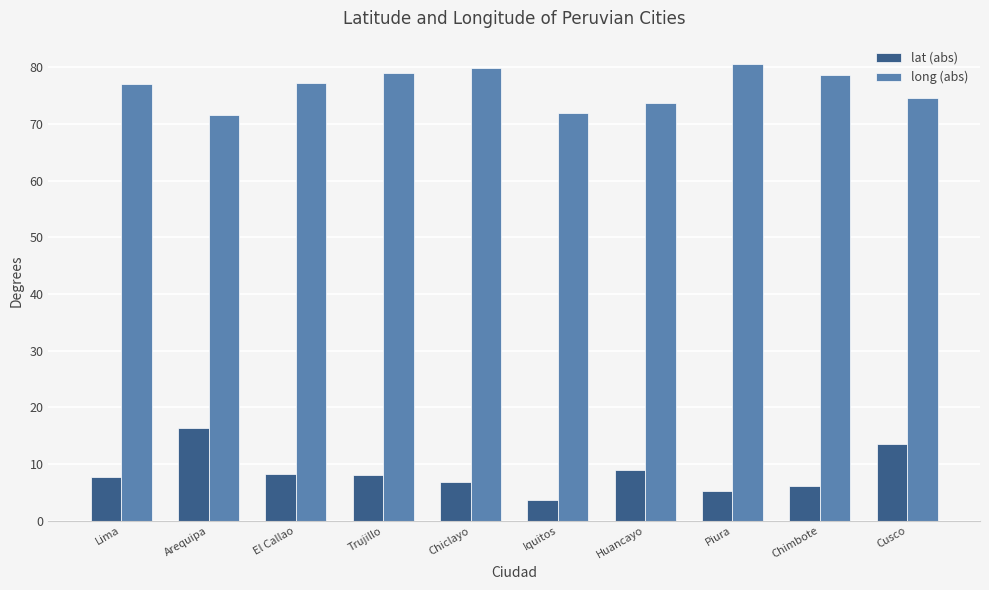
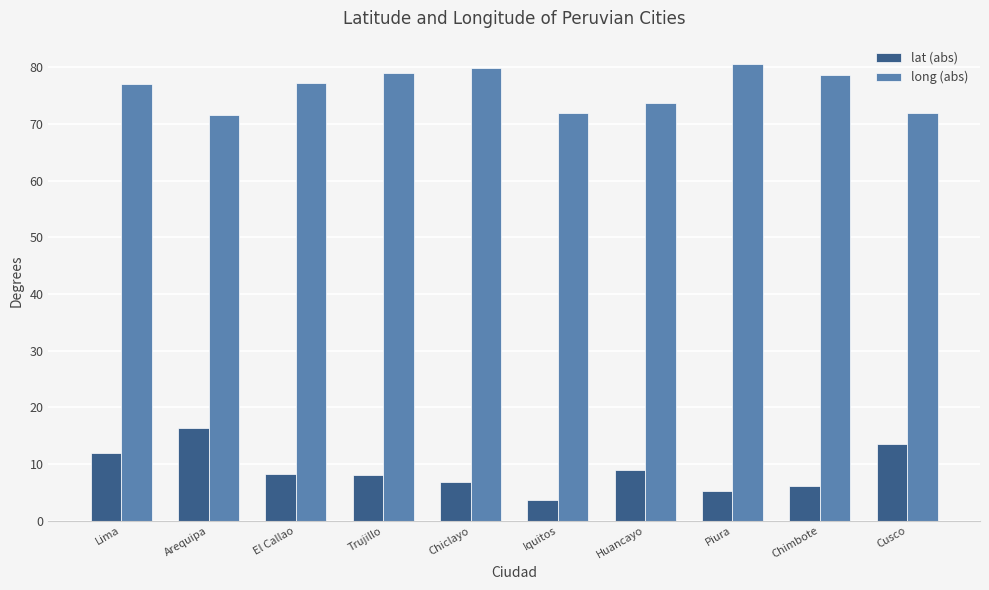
  {
    "lat (abs)": {
-     "Lima": 8,
+     "Lima": 12,
      "Arequipa": 16,
      "El Callao": 8,
      "Trujillo": 8,
      "Chiclayo": 7,
      "Iquitos": 4,
      "Huancayo": 9,
      "Piura": 5,
      "Chimbote": 6,
      "Cusco": 14
    },
    "long (abs)": {
      "Lima": 77,
      "Arequipa": 72,
      "El Callao": 77,
      "Trujillo": 79,
      "Chiclayo": 80,
      "Iquitos": 72,
      "Huancayo": 74,
      "Piura": 81,
      "Chimbote": 79,
-     "Cusco": 75
+     "Cusco": 72
    }
  }
